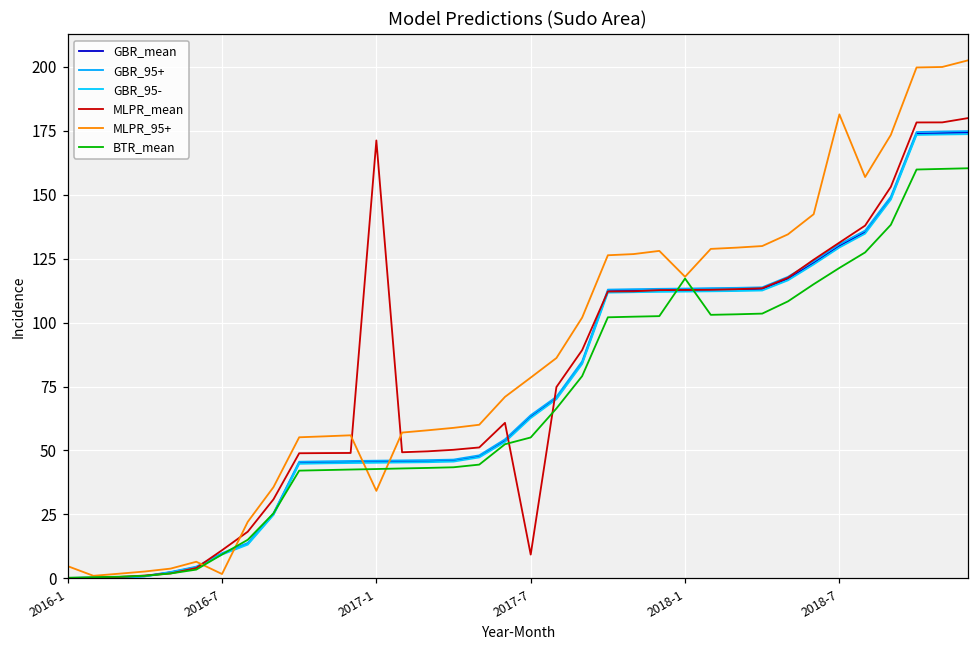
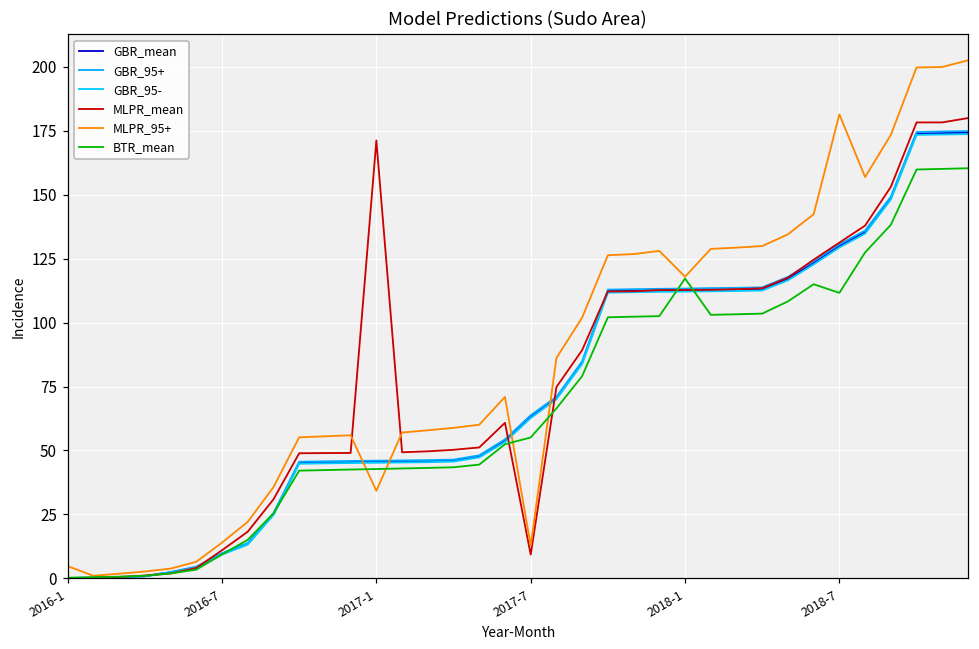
  {
    "MLPR_mean": {
      "2016-7": 11,
      "2017-1": 171,
      "2017-7": 9
    },
    "MLPR_95+": {
      "2016-1": 5,
-     "2016-7": 2,
+     "2016-7": 14,
      "2017-1": 34,
-     "2017-7": 78,
+     "2017-7": 13,
      "2018-7": 181
    },
    "BTR_mean": {
      "2017-1": 43,
      "2017-7": 55,
-     "2018-7": 121
+     "2018-7": 112
    }
  }
